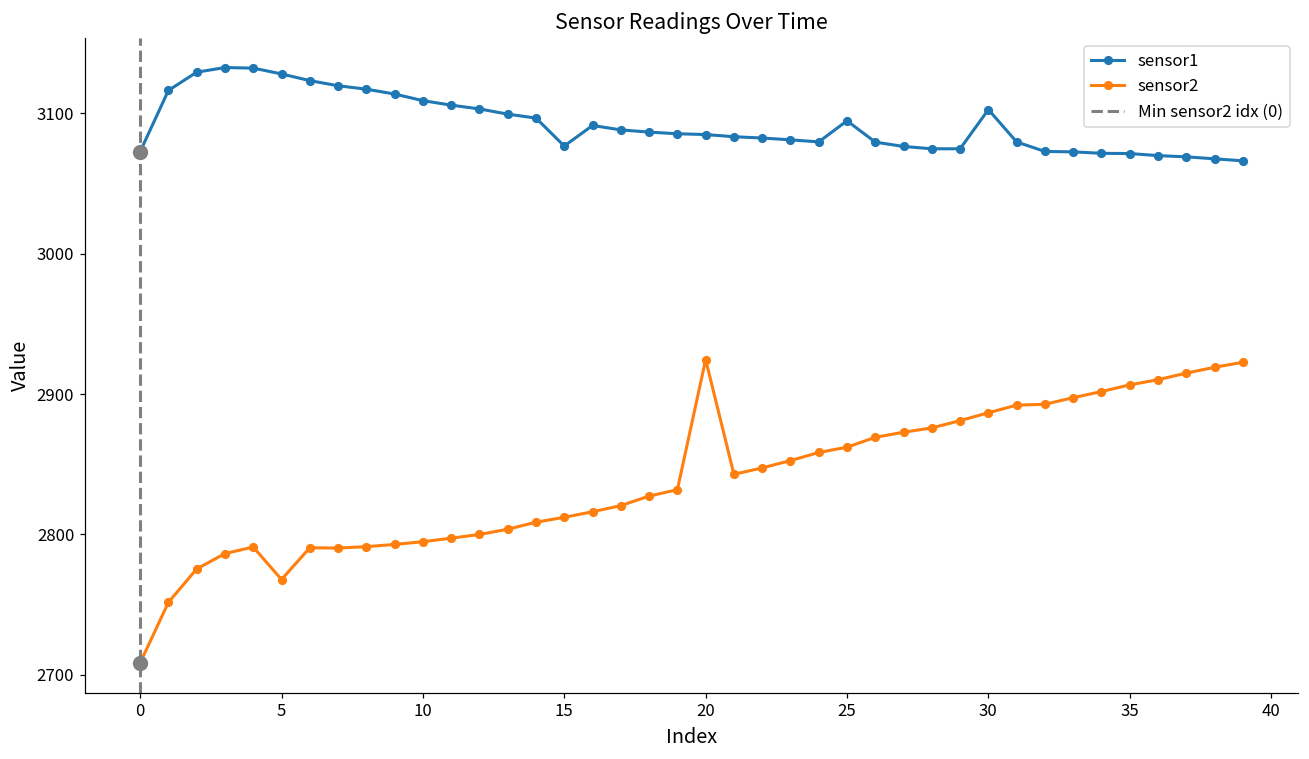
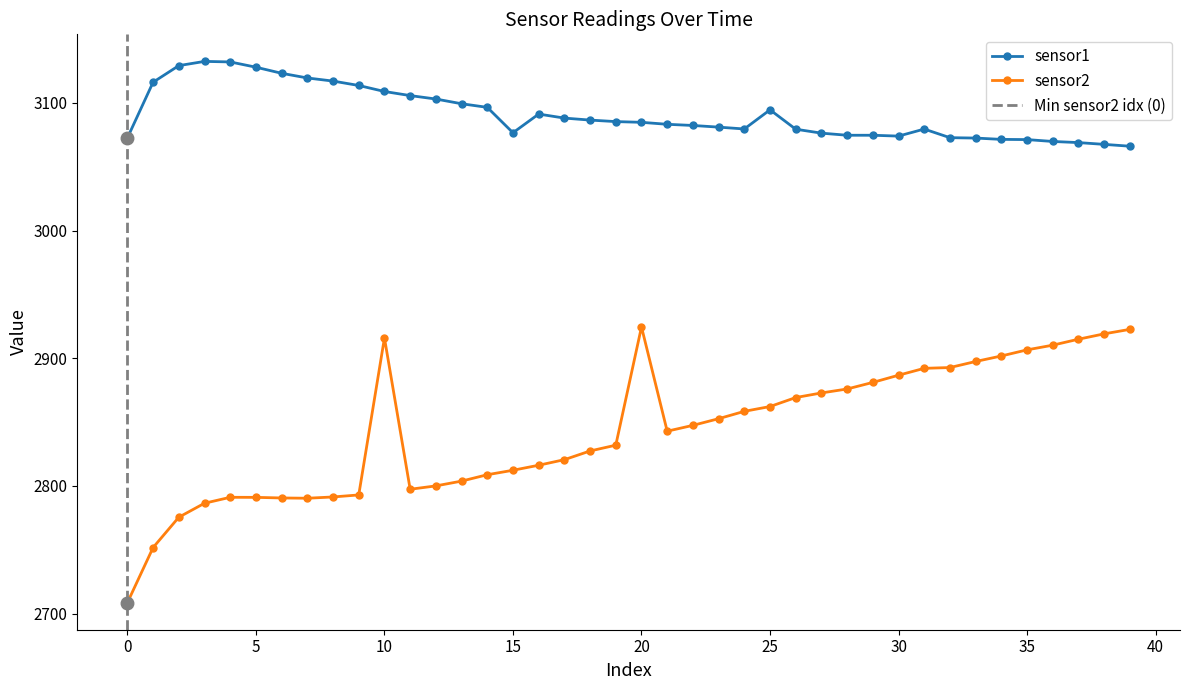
  {
    "sensor1": {
      "5": 3128,
      "10": 3109,
      "15": 3077,
      "20": 3085,
      "25": 3095,
-     "30": 3103,
+     "30": 3074,
      "35": 3071
    },
    "sensor2": {
-     "5": 2768,
-     "10": 2795,
+     "5": 2791,
+     "10": 2916,
      "15": 2812,
      "20": 2925,
      "25": 2862,
      "30": 2887,
      "35": 2907
    }
  }
